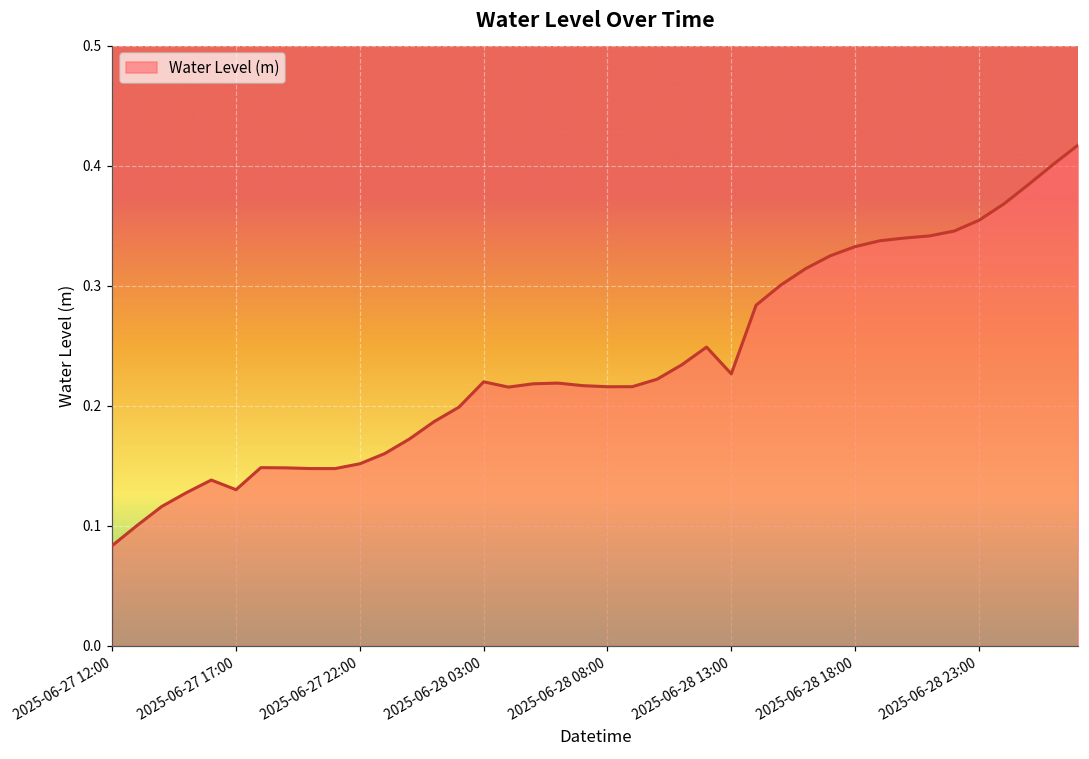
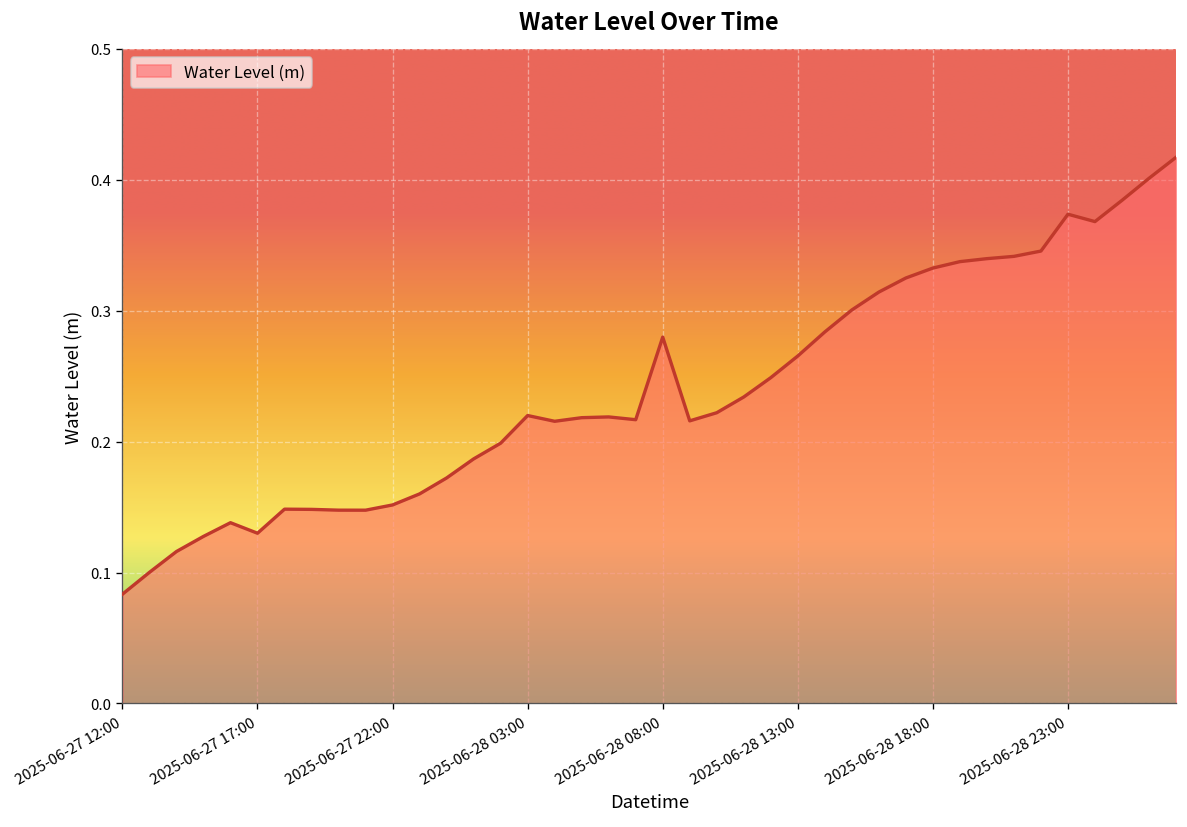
  {
    "2025-06-27 12:00": 0.083,
    "2025-06-27 17:00": 0.130,
    "2025-06-27 22:00": 0.152,
    "2025-06-28 03:00": 0.220,
-   "2025-06-28 08:00": 0.216,
-   "2025-06-28 13:00": 0.227,
+   "2025-06-28 08:00": 0.280,
+   "2025-06-28 13:00": 0.265,
    "2025-06-28 18:00": 0.333,
-   "2025-06-28 23:00": 0.355
+   "2025-06-28 23:00": 0.374
  }
